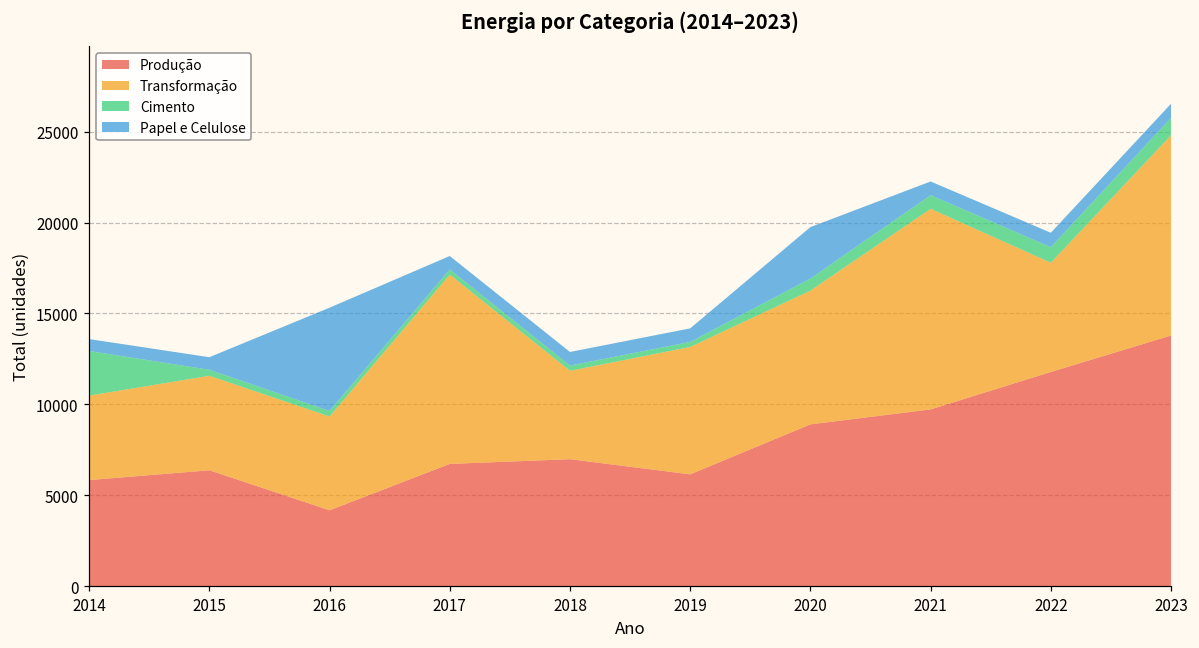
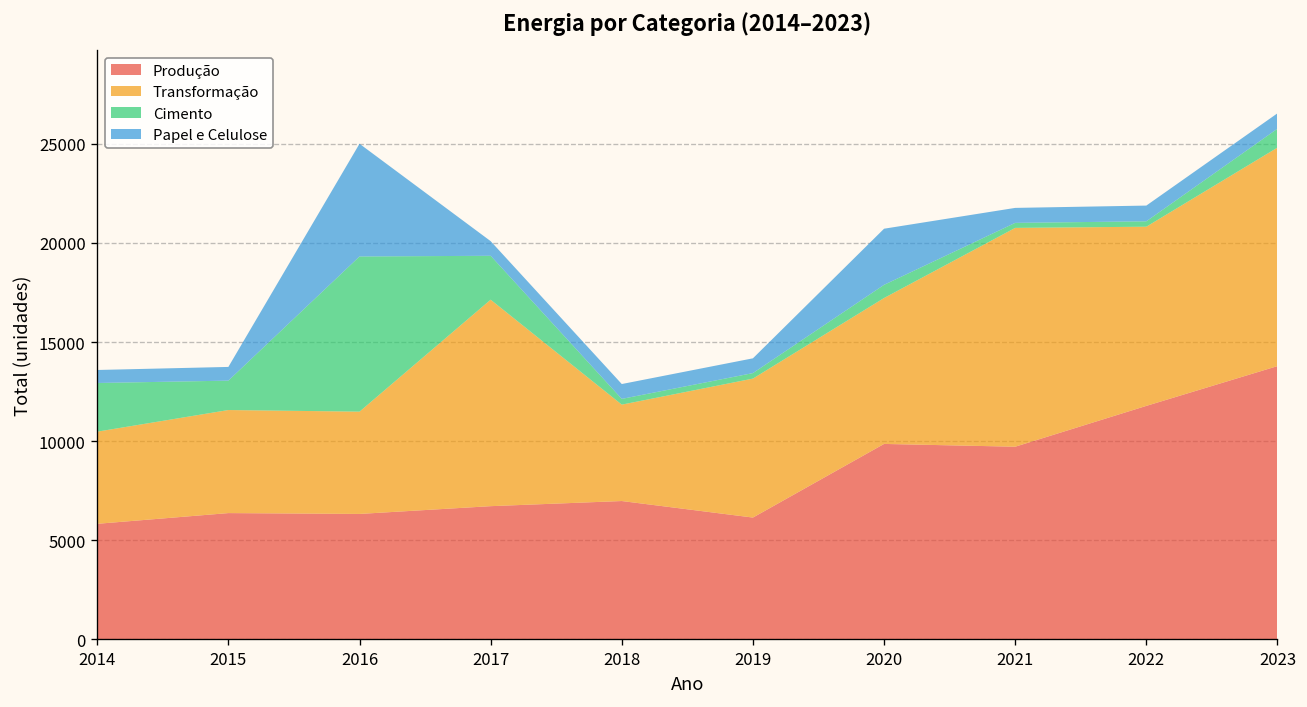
  {
    "Produção": {
      "2014": 5800,
      "2015": 6400,
-     "2016": 4200,
+     "2016": 6300,
      "2017": 6700,
      "2018": 7000,
      "2019": 6100,
-     "2020": 8900,
+     "2020": 9900,
      "2021": 9700,
      "2022": 11800,
      "2023": 13800
    },
    "Transformação": {
      "2014": 4600,
      "2015": 5200,
      "2016": 5200,
      "2017": 10400,
      "2018": 4900,
      "2019": 7000,
      "2020": 7400,
      "2021": 11000,
-     "2022": 6000,
+     "2022": 9000,
      "2023": 11000
    },
    "Cimento": {
      "2014": 2500,
-     "2015": 300,
-     "2016": 300,
-     "2017": 300,
+     "2015": 1500,
+     "2016": 7800,
+     "2017": 2200,
      "2018": 300,
      "2019": 300,
      "2020": 700,
-     "2021": 700,
-     "2022": 900,
+     "2021": 300,
+     "2022": 300,
      "2023": 1000
    },
    "Papel e Celulose": {
      "2014": 700,
      "2015": 700,
      "2016": 5700,
      "2017": 700,
      "2018": 700,
      "2019": 700,
      "2020": 2800,
      "2021": 800,
      "2022": 800,
      "2023": 800
    }
  }
